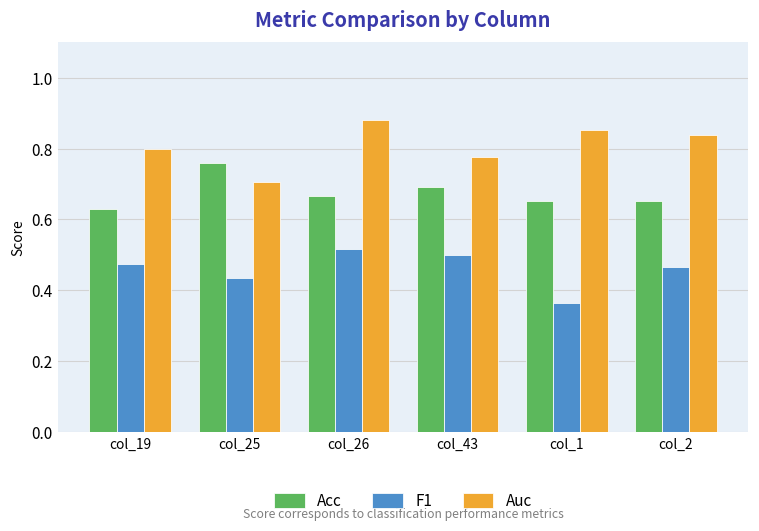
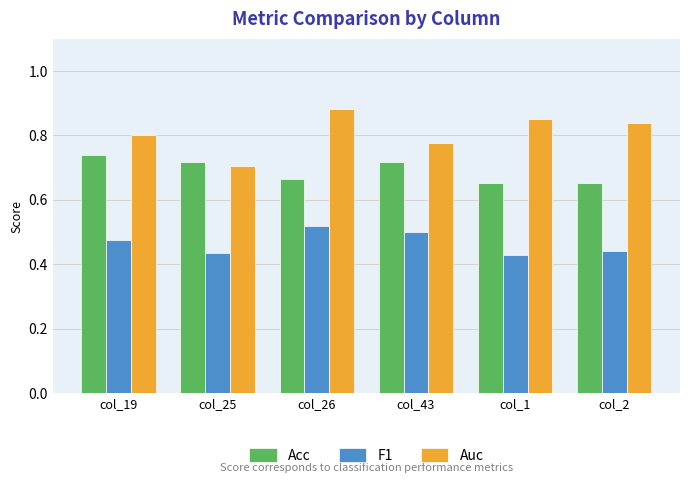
  {
    "Acc": {
-     "col_19": 0.63,
-     "col_25": 0.76,
+     "col_19": 0.74,
+     "col_25": 0.72,
      "col_26": 0.66,
-     "col_43": 0.69,
+     "col_43": 0.72,
      "col_1": 0.65,
      "col_2": 0.65
    },
    "F1": {
      "col_19": 0.48,
      "col_25": 0.43,
      "col_26": 0.52,
      "col_43": 0.50,
-     "col_1": 0.37,
-     "col_2": 0.47
+     "col_1": 0.43,
+     "col_2": 0.44
    },
    "Auc": {
      "col_19": 0.80,
      "col_25": 0.71,
      "col_26": 0.88,
      "col_43": 0.78,
      "col_1": 0.85,
      "col_2": 0.84
    }
  }
